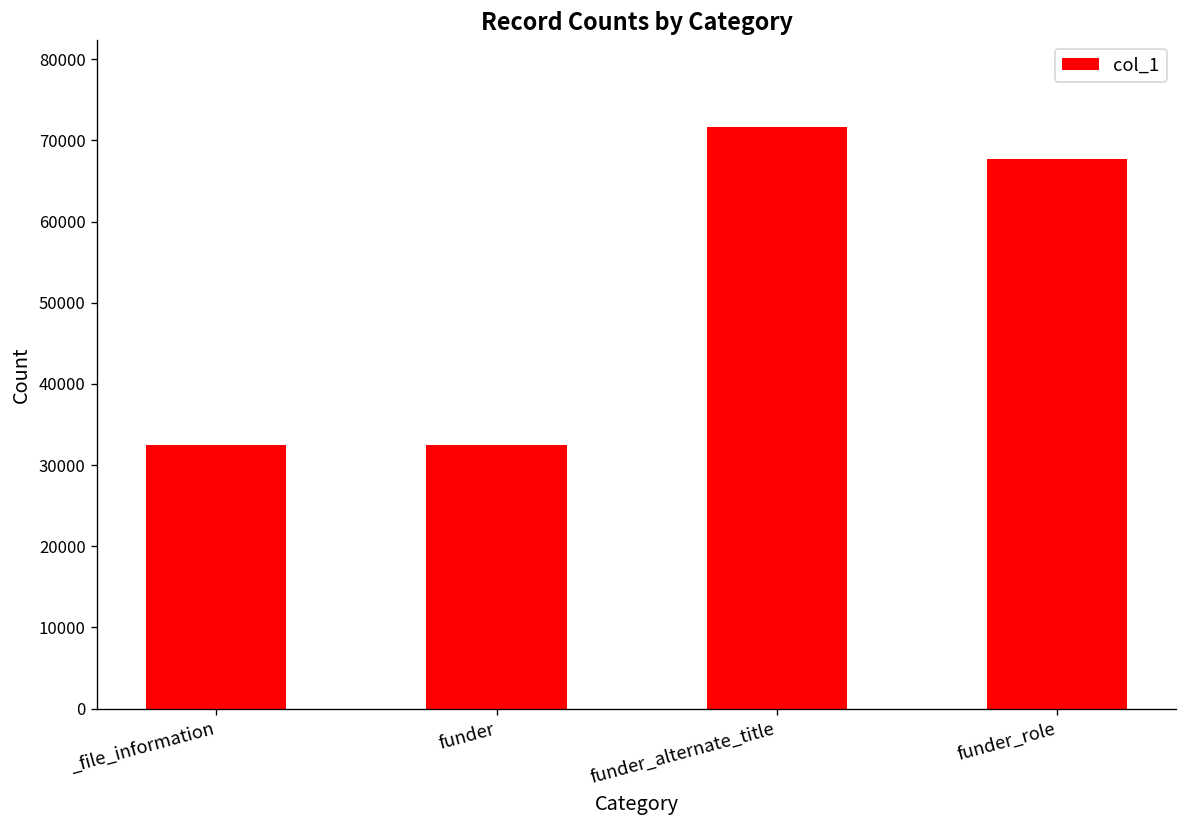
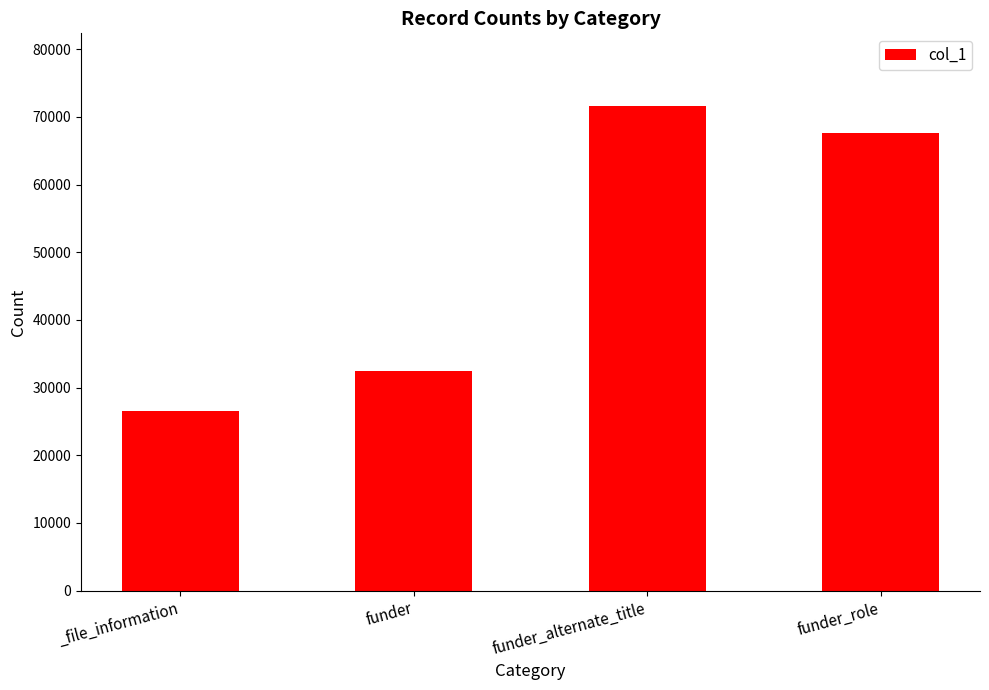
  {
-   "_file_information": 32000,
+   "_file_information": 27000,
    "funder": 32000,
    "funder_alternate_title": 72000,
    "funder_role": 68000
  }
